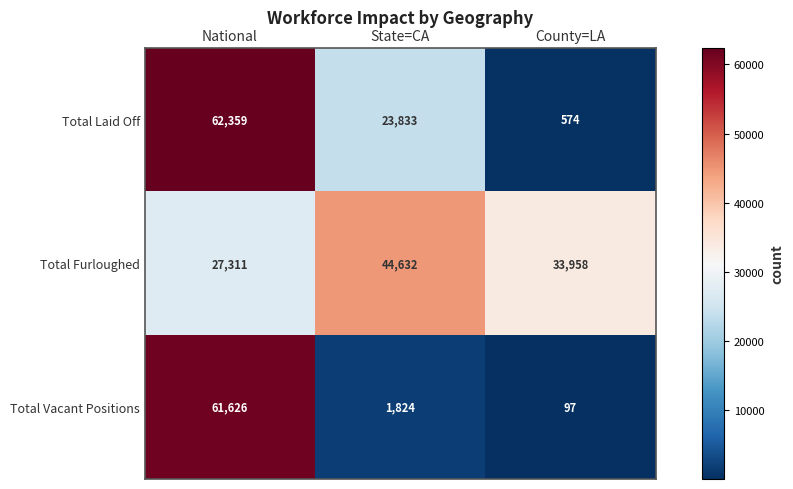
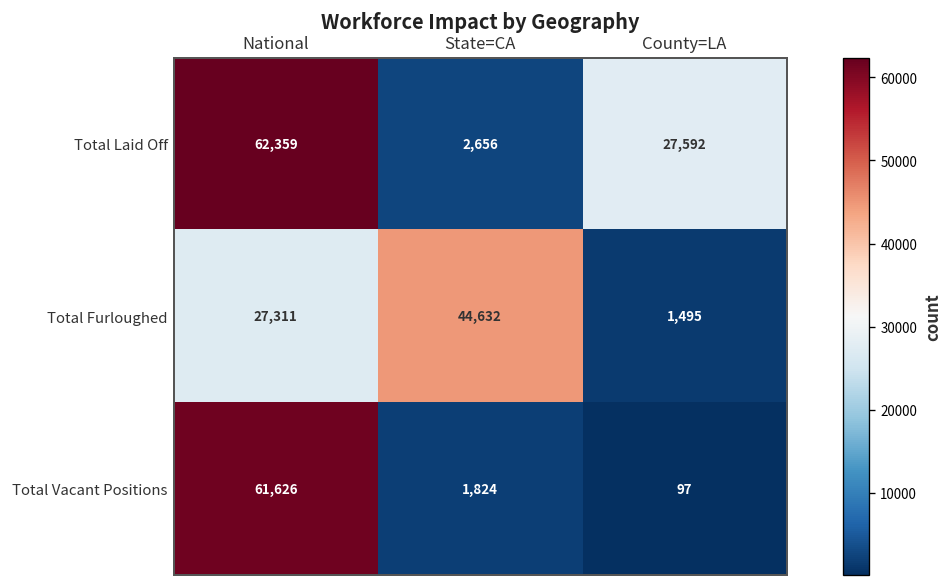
  {
    "Total Laid Off": {
      "National": "62,359",
-     "State=CA": "23,833",
-     "County=LA": "574"
+     "State=CA": "2,656",
+     "County=LA": "27,592"
    },
    "Total Furloughed": {
      "National": "27,311",
      "State=CA": "44,632",
-     "County=LA": "33,958"
+     "County=LA": "1,495"
    },
    "Total Vacant Positions": {
      "National": "61,626",
      "State=CA": "1,824",
      "County=LA": "97"
    }
  }
